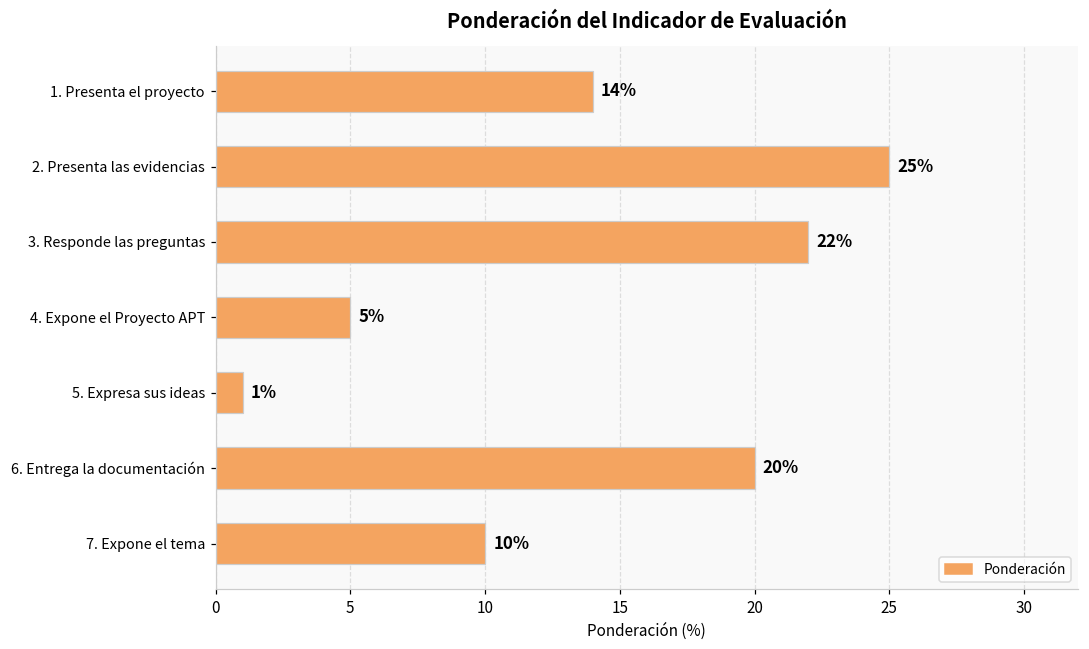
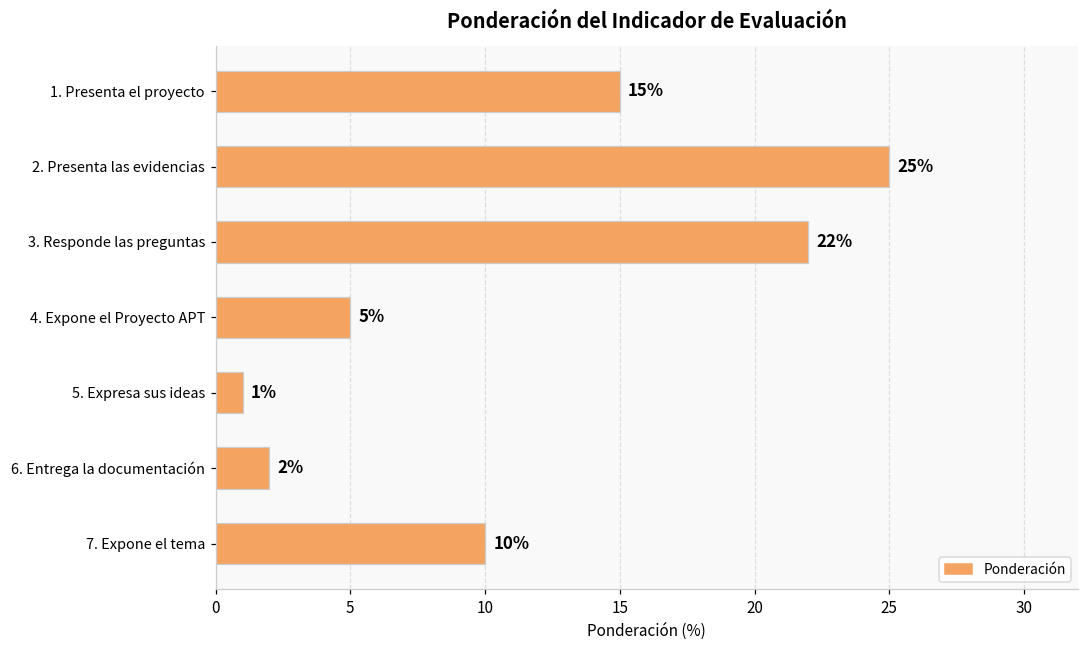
  {
-   "1. Presenta el proyecto": "14%",
+   "1. Presenta el proyecto": "15%",
    "2. Presenta las evidencias": "25%",
    "3. Responde las preguntas": "22%",
    "4. Expone el Proyecto APT": "5%",
    "5. Expresa sus ideas": "1%",
-   "6. Entrega la documentación": "20%",
+   "6. Entrega la documentación": "2%",
    "7. Expone el tema": "10%"
  }
